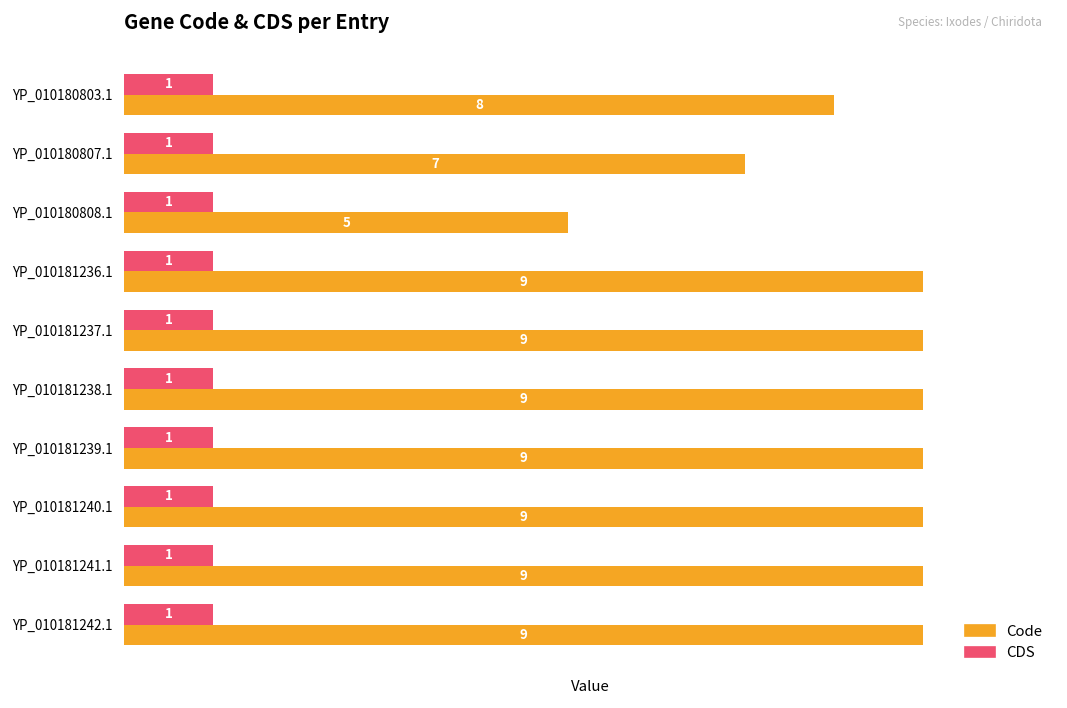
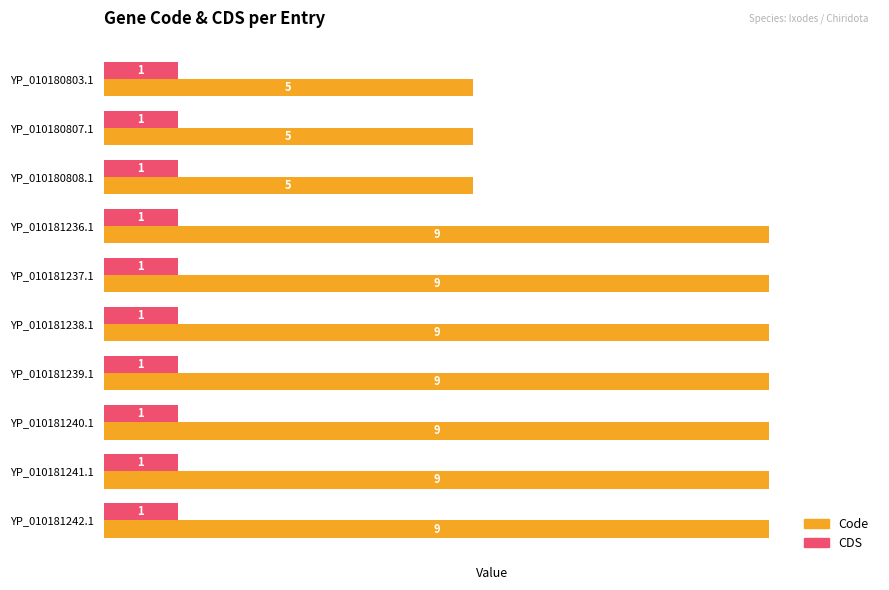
  {
    "Code": {
-     "YP_010180803.1": 8,
-     "YP_010180807.1": 7,
+     "YP_010180803.1": 5,
+     "YP_010180807.1": 5,
      "YP_010180808.1": 5,
      "YP_010181236.1": 9,
      "YP_010181237.1": 9,
      "YP_010181238.1": 9,
      "YP_010181239.1": 9,
      "YP_010181240.1": 9,
      "YP_010181241.1": 9,
      "YP_010181242.1": 9
    },
    "CDS": {
      "YP_010180803.1": 1,
      "YP_010180807.1": 1,
      "YP_010180808.1": 1,
      "YP_010181236.1": 1,
      "YP_010181237.1": 1,
      "YP_010181238.1": 1,
      "YP_010181239.1": 1,
      "YP_010181240.1": 1,
      "YP_010181241.1": 1,
      "YP_010181242.1": 1
    }
  }
